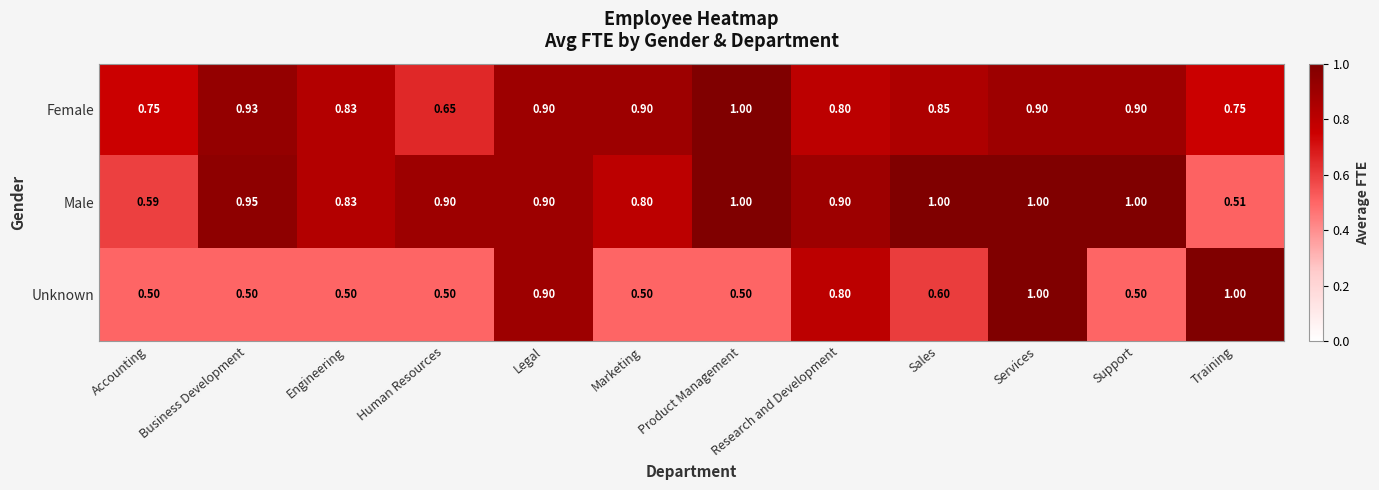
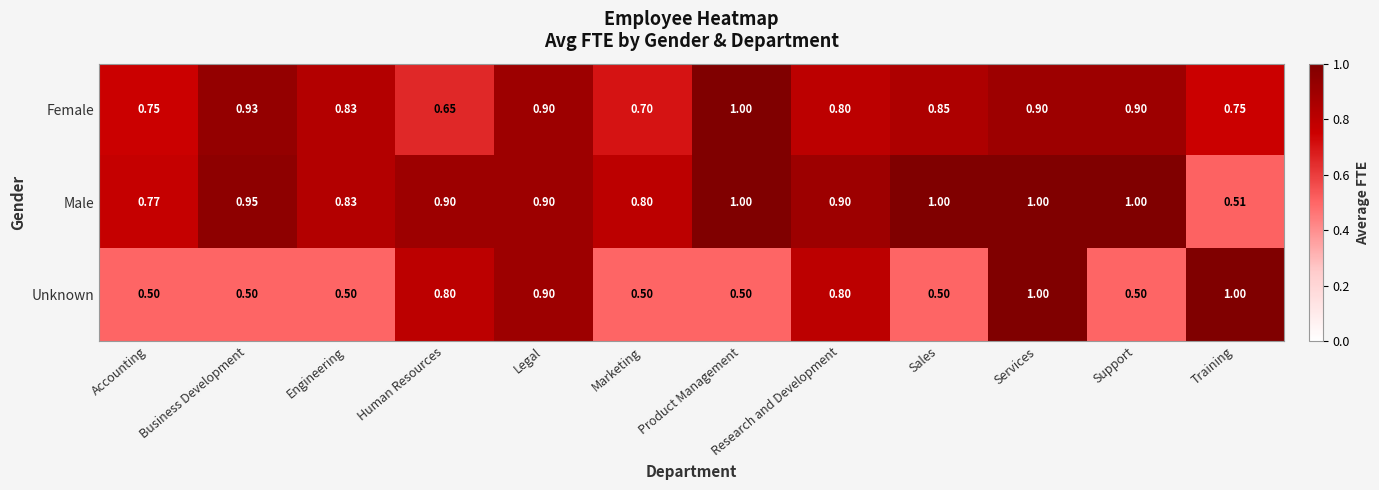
  {
    "Female": {
      "Accounting": 0.75,
      "Business Development": 0.93,
      "Engineering": 0.83,
      "Human Resources": 0.65,
      "Legal": 0.90,
-     "Marketing": 0.90,
+     "Marketing": 0.70,
      "Product Management": 1.00,
      "Research and Development": 0.80,
      "Sales": 0.85,
      "Services": 0.90,
      "Support": 0.90,
      "Training": 0.75
    },
    "Male": {
-     "Accounting": 0.59,
+     "Accounting": 0.77,
      "Business Development": 0.95,
      "Engineering": 0.83,
      "Human Resources": 0.90,
      "Legal": 0.90,
      "Marketing": 0.80,
      "Product Management": 1.00,
      "Research and Development": 0.90,
      "Sales": 1.00,
      "Services": 1.00,
      "Support": 1.00,
      "Training": 0.51
    },
    "Unknown": {
      "Accounting": 0.50,
      "Business Development": 0.50,
      "Engineering": 0.50,
-     "Human Resources": 0.50,
+     "Human Resources": 0.80,
      "Legal": 0.90,
      "Marketing": 0.50,
      "Product Management": 0.50,
      "Research and Development": 0.80,
-     "Sales": 0.60,
+     "Sales": 0.50,
      "Services": 1.00,
      "Support": 0.50,
      "Training": 1.00
    }
  }
